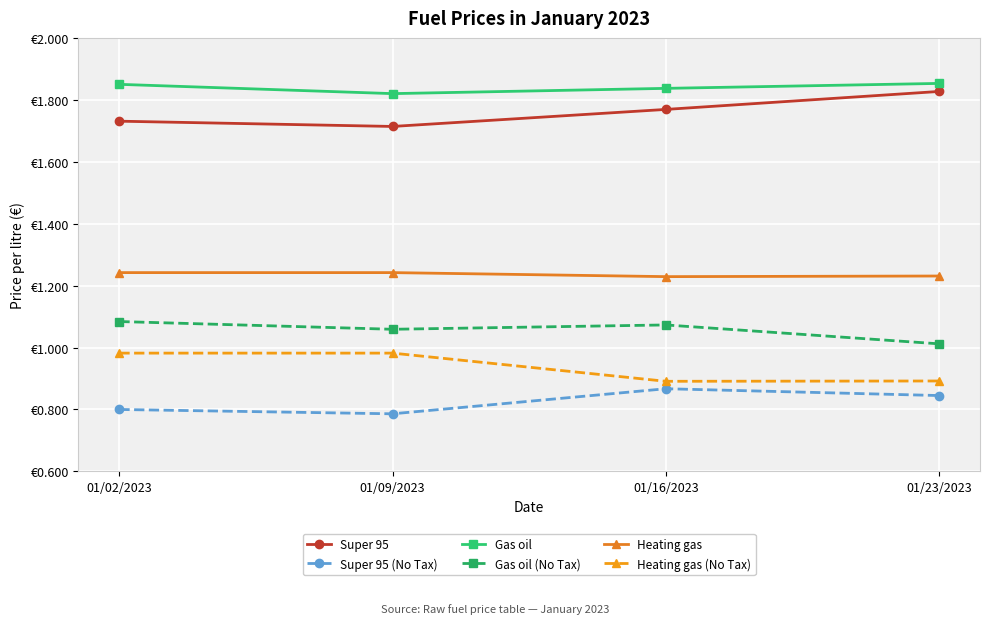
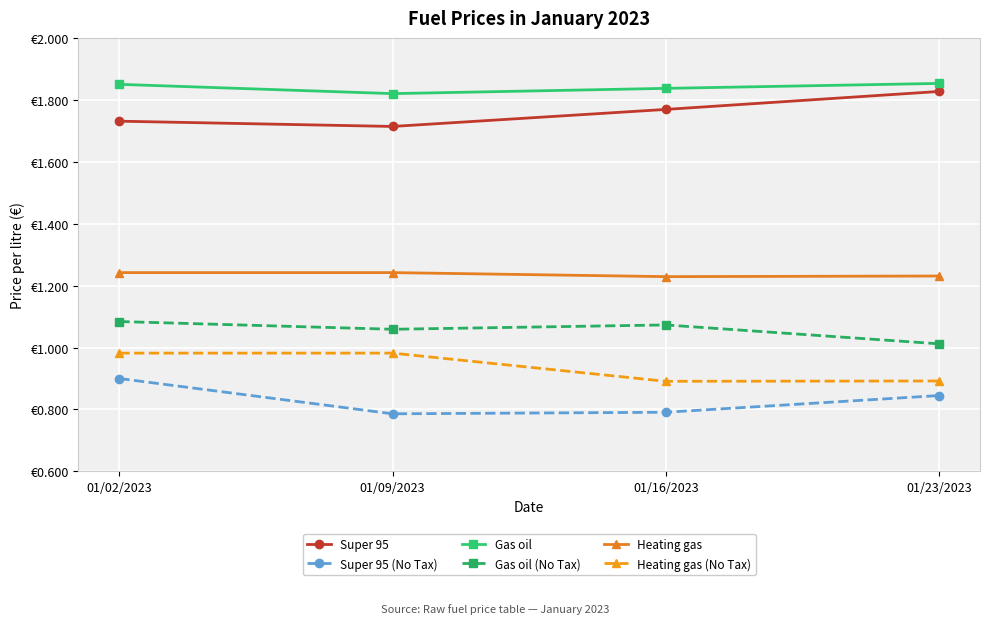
  {
    "Super 95": {
      "01/02/2023": "€1.73",
      "01/09/2023": "€1.71",
      "01/16/2023": "€1.77",
      "01/23/2023": "€1.83"
    },
    "Super 95 (No Tax)": {
-     "01/02/2023": "€0.8",
+     "01/02/2023": "€0.9",
      "01/09/2023": "€0.79",
-     "01/16/2023": "€0.87",
+     "01/16/2023": "€0.79",
      "01/23/2023": "€0.85"
    }
  }
